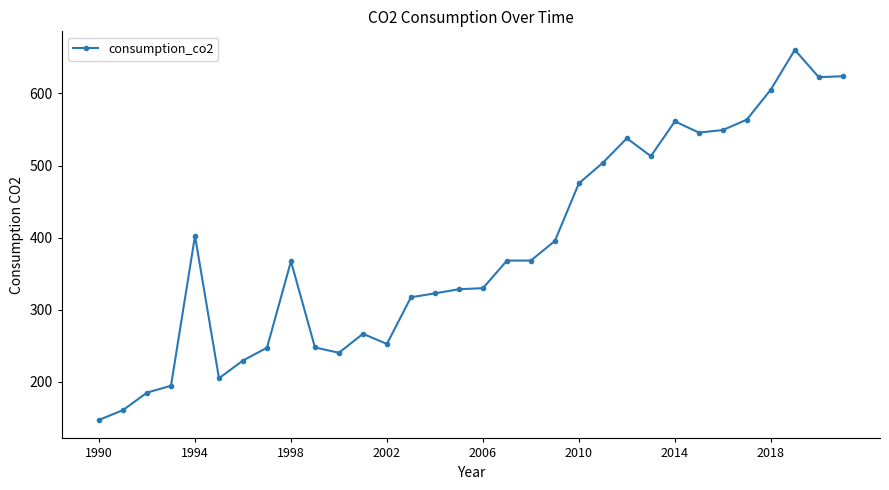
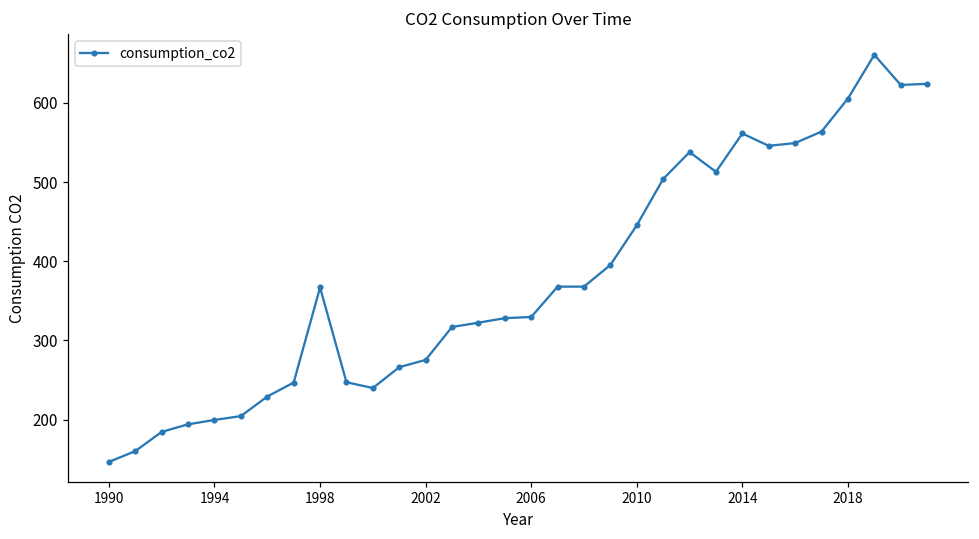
  {
    "1990": 150,
-   "1994": 400,
+   "1994": 200,
    "1998": 370,
-   "2002": 250,
+   "2002": 280,
    "2006": 330,
-   "2010": 480,
+   "2010": 450,
    "2014": 560,
    "2018": 610
  }
